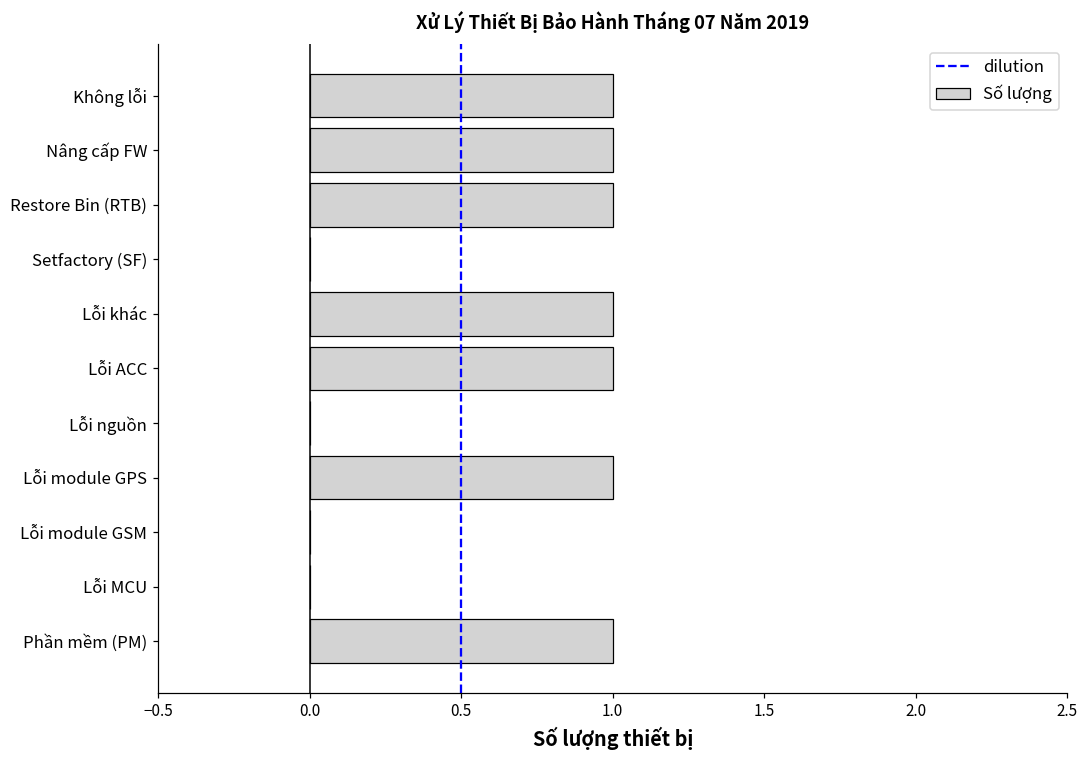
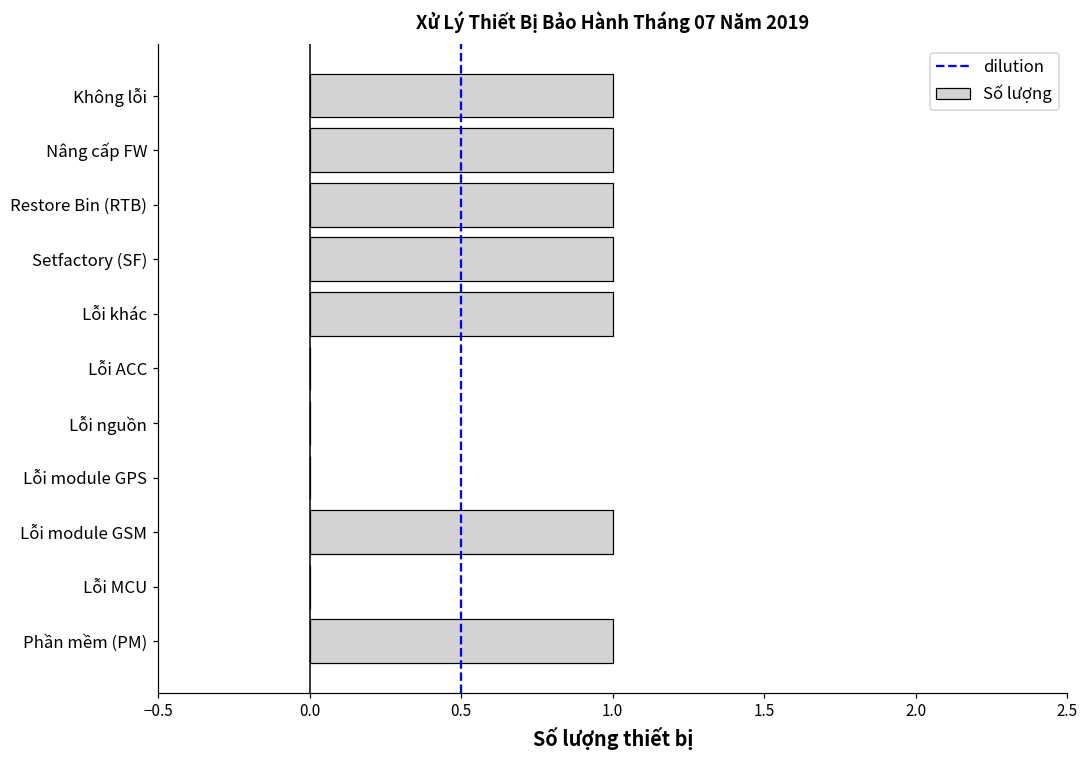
  {
    "Không lỗi": 1,
    "Nâng cấp FW": 1,
    "Restore Bin (RTB)": 1,
-   "Setfactory (SF)": 0,
+   "Setfactory (SF)": 1,
    "Lỗi khác": 1,
-   "Lỗi ACC": 1,
+   "Lỗi ACC": 0,
    "Lỗi nguồn": 0,
-   "Lỗi module GPS": 1,
-   "Lỗi module GSM": 0,
+   "Lỗi module GPS": 0,
+   "Lỗi module GSM": 1,
    "Lỗi MCU": 0,
    "Phần mềm (PM)": 1
  }
